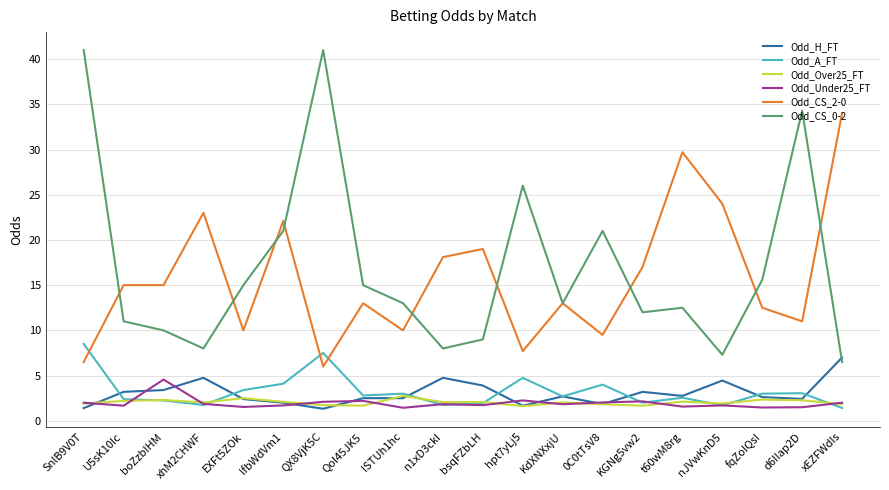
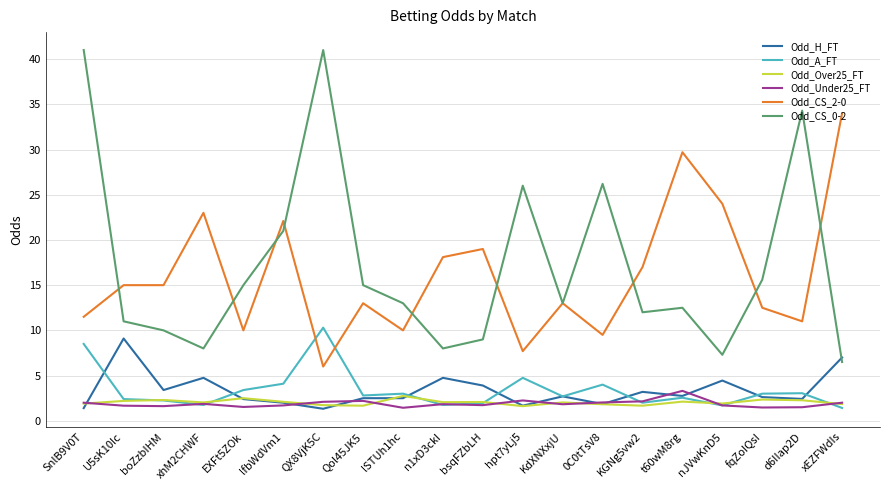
  {
    "Odd_H_FT": {
      "SnlB9V0T": 1,
-     "U5sK10Ic": 3,
+     "U5sK10Ic": 9,
      "boZzbIHM": 3,
      "xhM2CHWF": 5,
      "QX8VjK5C": 1,
      "Qol45JK5": 3,
      "n1xD3ckI": 5,
      "bsqFZbLH": 4,
      "KGNg5vw2": 3,
      "nJVwKnD5": 4,
      "xEZFWdIs": 7
    },
    "Odd_A_FT": {
      "SnlB9V0T": 9,
      "EXFt5ZOk": 3,
      "lfbWdVm1": 4,
-     "QX8VjK5C": 8,
+     "QX8VjK5C": 10,
      "Qol45JK5": 3,
      "hpt7yLj5": 5,
      "0C0tTsV8": 4,
      "fqZoIQsI": 3,
      "d6IIap2D": 3,
      "xEZFWdIs": 1
    },
    "Odd_Over25_FT": {
      "QX8VjK5C": 2,
      "Qol45JK5": 2,
      "KGNg5vw2": 2,
      "t60wM8rg": 2
    },
    "Odd_Under25_FT": {
      "U5sK10Ic": 2,
-     "boZzbIHM": 5,
+     "boZzbIHM": 2,
      "EXFt5ZOk": 2,
      "lfbWdVm1": 2,
      "QX8VjK5C": 2,
      "Qol45JK5": 2,
      "lSTUh1hc": 1,
      "hpt7yLj5": 2,
-     "t60wM8rg": 2,
+     "t60wM8rg": 3,
      "fqZoIQsI": 1,
      "d6IIap2D": 2
    },
    "Odd_CS_2-0": {
-     "SnlB9V0T": 7,
+     "SnlB9V0T": 12,
      "U5sK10Ic": 15,
      "boZzbIHM": 15,
      "xhM2CHWF": 23,
      "EXFt5ZOk": 10,
      "lfbWdVm1": 22,
      "QX8VjK5C": 6,
      "Qol45JK5": 13,
      "lSTUh1hc": 10,
      "n1xD3ckI": 18,
      "bsqFZbLH": 19,
      "hpt7yLj5": 8,
      "0C0tTsV8": 10,
      "KGNg5vw2": 17,
      "t60wM8rg": 30,
      "nJVwKnD5": 24,
      "fqZoIQsI": 13,
      "d6IIap2D": 11,
      "xEZFWdIs": 34
    },
    "Odd_CS_0-2": {
      "SnlB9V0T": 41,
      "U5sK10Ic": 11,
      "boZzbIHM": 10,
      "xhM2CHWF": 8,
      "EXFt5ZOk": 15,
      "lfbWdVm1": 21,
      "QX8VjK5C": 41,
      "Qol45JK5": 15,
      "lSTUh1hc": 13,
      "n1xD3ckI": 8,
      "bsqFZbLH": 9,
      "hpt7yLj5": 26,
-     "0C0tTsV8": 21,
+     "0C0tTsV8": 26,
      "KGNg5vw2": 12,
      "t60wM8rg": 13,
      "nJVwKnD5": 7,
      "fqZoIQsI": 16,
      "d6IIap2D": 34,
      "xEZFWdIs": 7
    }
  }
